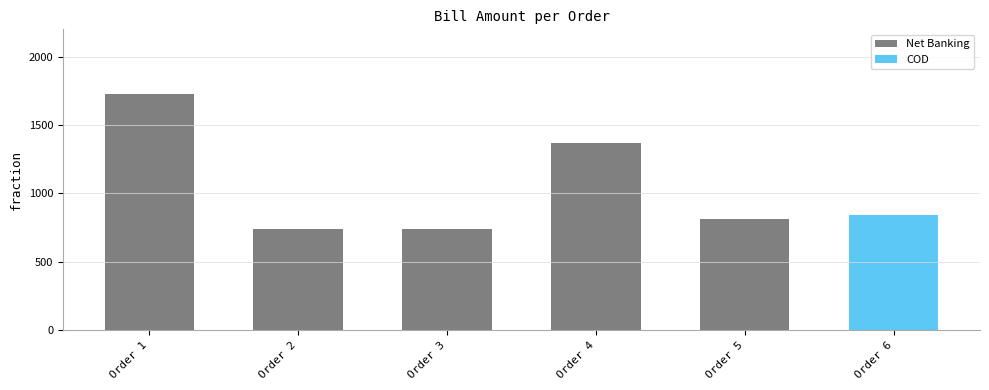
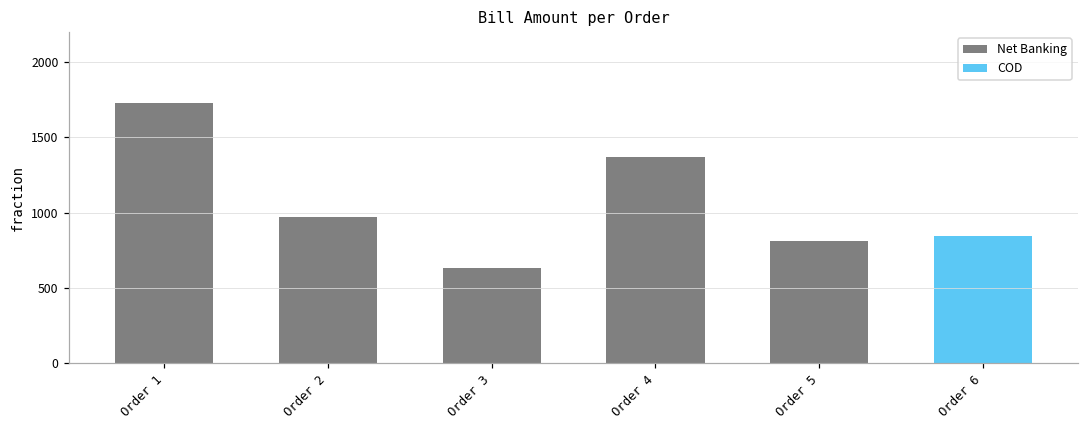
  {
    "Order 1": 1730,
-   "Order 2": 740,
-   "Order 3": 740,
+   "Order 2": 970,
+   "Order 3": 630,
    "Order 4": 1370,
    "Order 5": 810,
    "Order 6": 840
  }
